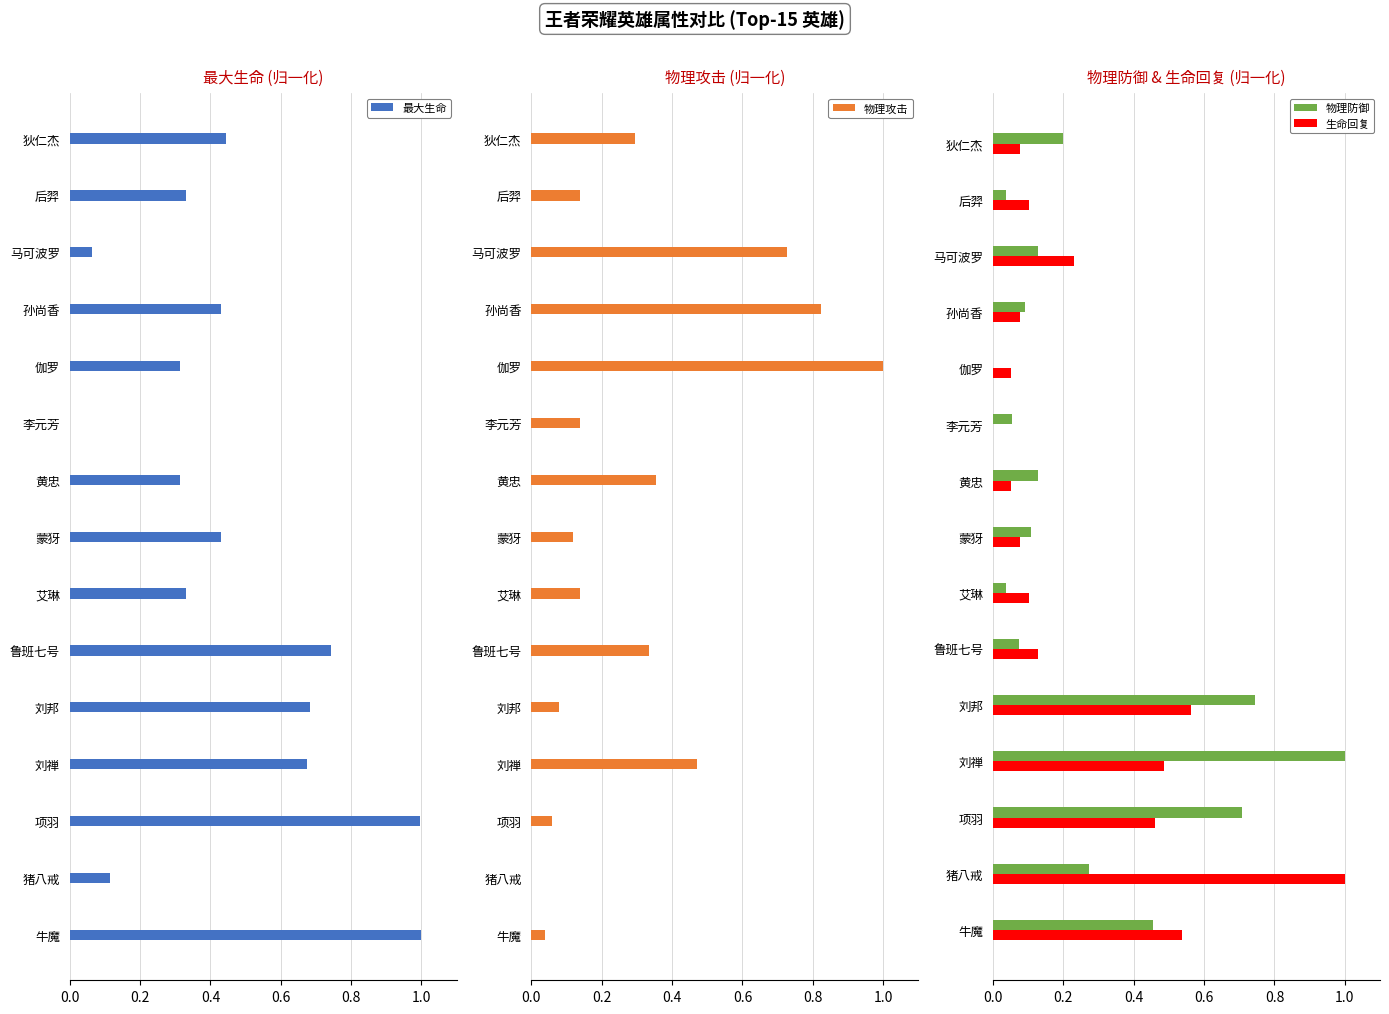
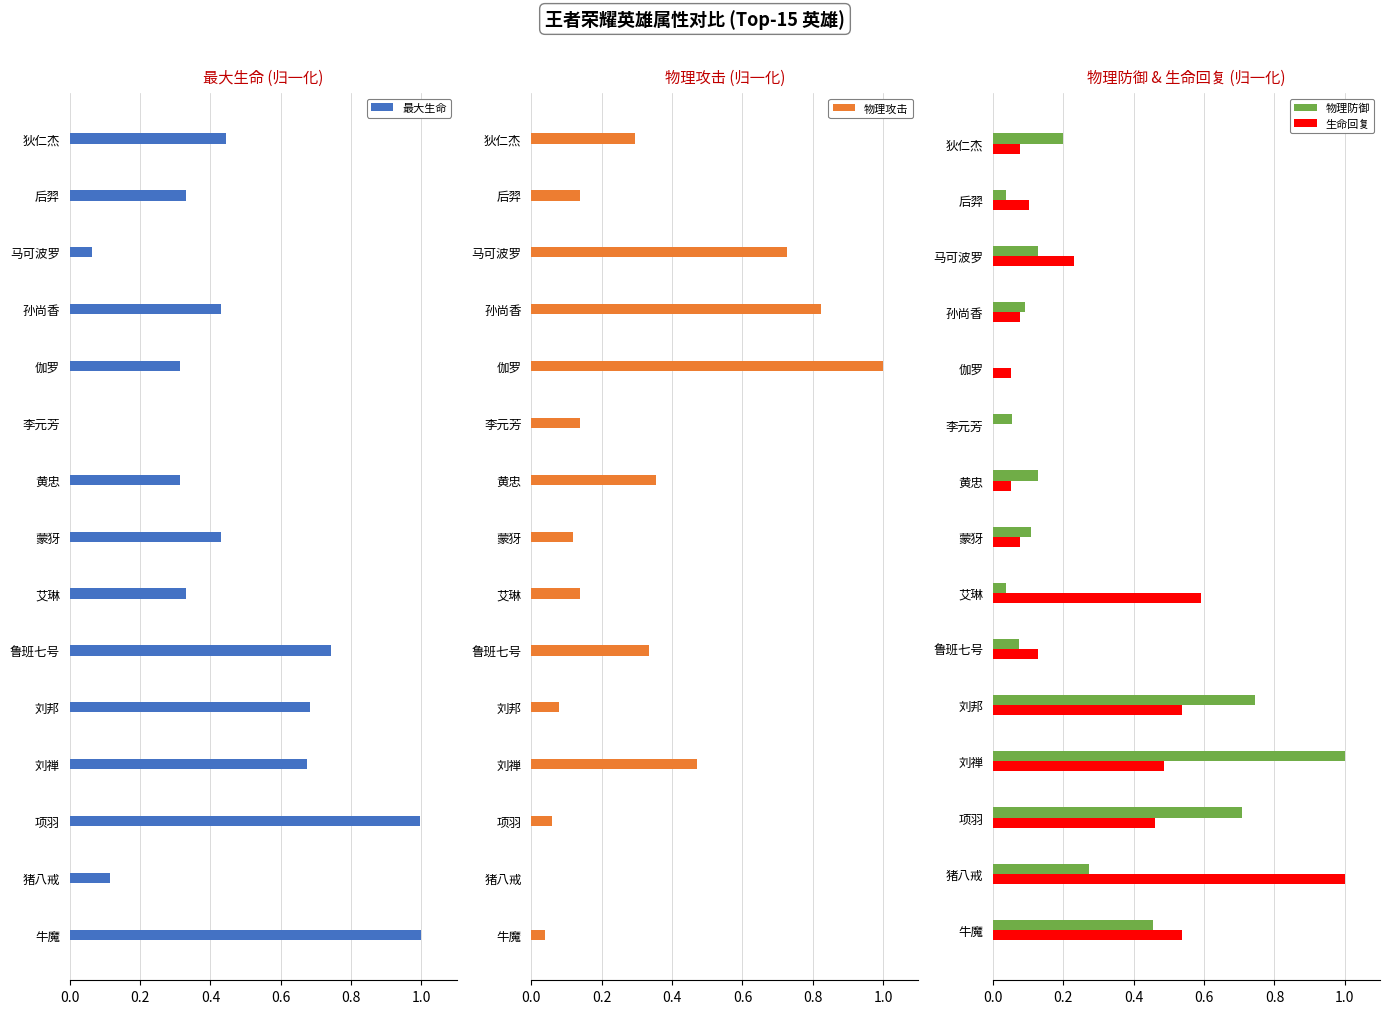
  {
    "最大生命 (归一化)": {
      "狄仁杰": 0.44,
      "后羿": 0.33,
      "马可波罗": 0.06,
      "孙尚香": 0.43,
      "伽罗": 0.31,
      "李元芳": 0.00,
      "黄忠": 0.31,
      "蒙犽": 0.43,
      "艾琳": 0.33,
      "鲁班七号": 0.74,
      "刘邦": 0.68,
      "刘禅": 0.67,
      "项羽": 1.00,
      "猪八戒": 0.11,
      "牛魔": 1.00
    },
    "物理攻击 (归一化)": {
      "狄仁杰": 0.29,
      "后羿": 0.14,
      "马可波罗": 0.73,
      "孙尚香": 0.82,
      "伽罗": 1.00,
      "李元芳": 0.14,
      "黄忠": 0.35,
      "蒙犽": 0.12,
      "艾琳": 0.14,
      "鲁班七号": 0.33,
      "刘邦": 0.08,
      "刘禅": 0.47,
      "项羽": 0.06,
      "猪八戒": 0.00,
      "牛魔": 0.04
    },
    "物理防御 & 生命回复 (归一化)": {
      "物理防御": {
        "狄仁杰": 0.20,
        "后羿": 0.04,
        "马可波罗": 0.13,
        "孙尚香": 0.09,
        "伽罗": 0.00,
        "李元芳": 0.05,
        "黄忠": 0.13,
        "蒙犽": 0.11,
        "艾琳": 0.04,
        "鲁班七号": 0.07,
        "刘邦": 0.75,
        "刘禅": 1.00,
        "项羽": 0.71,
        "猪八戒": 0.27,
        "牛魔": 0.45
      },
      "生命回复": {
        "狄仁杰": 0.08,
        "后羿": 0.10,
        "马可波罗": 0.23,
        "孙尚香": 0.08,
        "伽罗": 0.05,
        "李元芳": 0.00,
        "黄忠": 0.05,
        "蒙犽": 0.08,
-       "艾琳": 0.10,
+       "艾琳": 0.59,
        "鲁班七号": 0.13,
-       "刘邦": 0.56,
+       "刘邦": 0.54,
        "刘禅": 0.49,
        "项羽": 0.46,
        "猪八戒": 1.00,
        "牛魔": 0.54
      }
    }
  }
